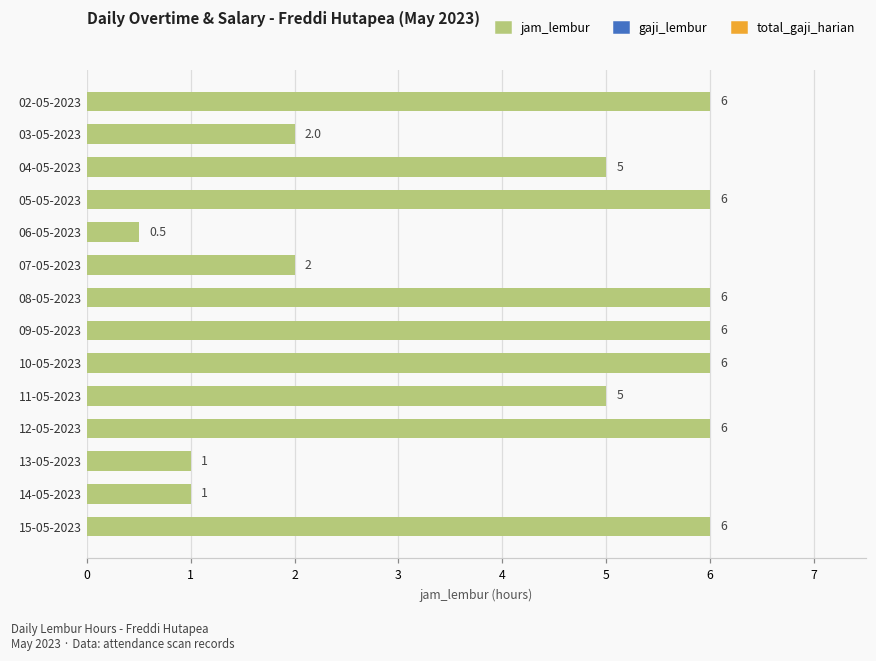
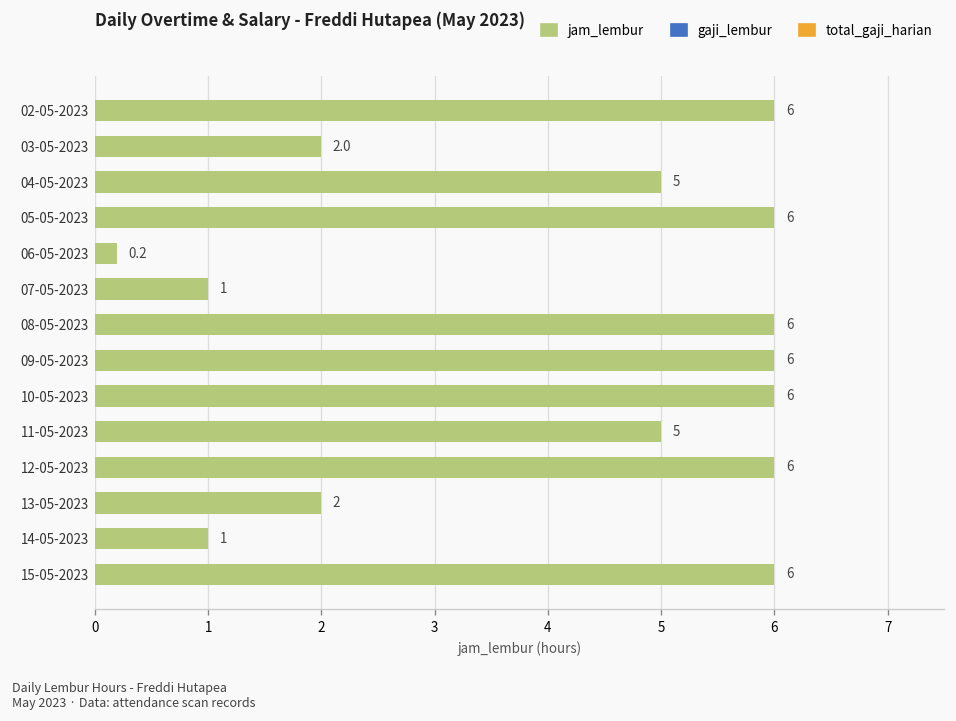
  {
    "02-05-2023": 6,
    "03-05-2023": 2.0,
    "04-05-2023": 5,
    "05-05-2023": 6,
-   "06-05-2023": 0.5,
-   "07-05-2023": 2,
+   "06-05-2023": 0.2,
+   "07-05-2023": 1,
    "08-05-2023": 6,
    "09-05-2023": 6,
    "10-05-2023": 6,
    "11-05-2023": 5,
    "12-05-2023": 6,
-   "13-05-2023": 1,
+   "13-05-2023": 2,
    "14-05-2023": 1,
    "15-05-2023": 6
  }
